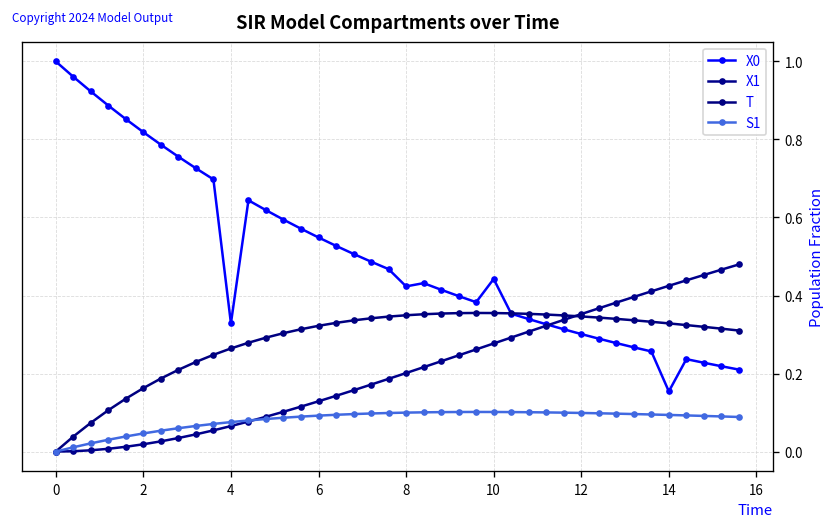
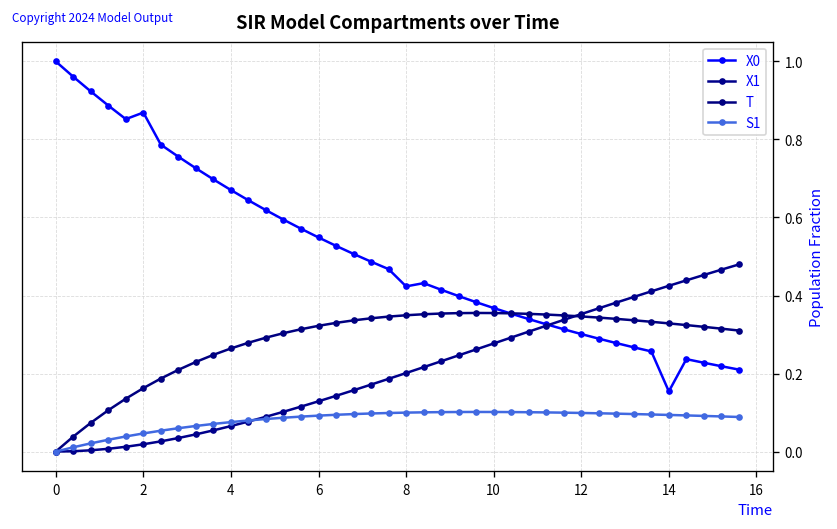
  {
    "X0": {
      "0": 1.00,
-     "2": 0.82,
-     "4": 0.33,
+     "2": 0.87,
+     "4": 0.67,
      "6": 0.55,
      "8": 0.42,
-     "10": 0.44,
+     "10": 0.37,
      "12": 0.30,
      "14": 0.15
    },
    "S1": {
      "2": 0.05,
      "4": 0.08,
      "6": 0.09,
      "8": 0.10,
      "10": 0.10,
      "12": 0.10,
      "14": 0.09
    }
  }
